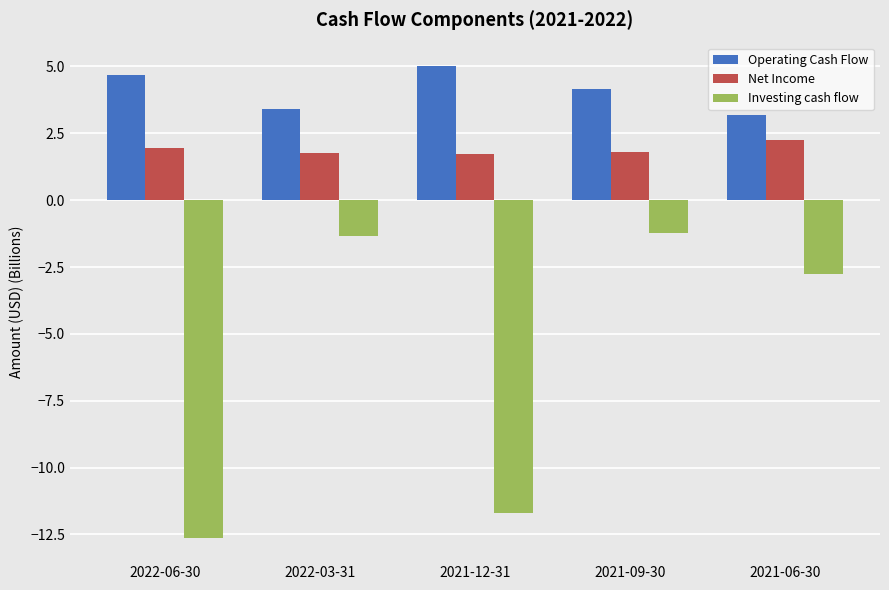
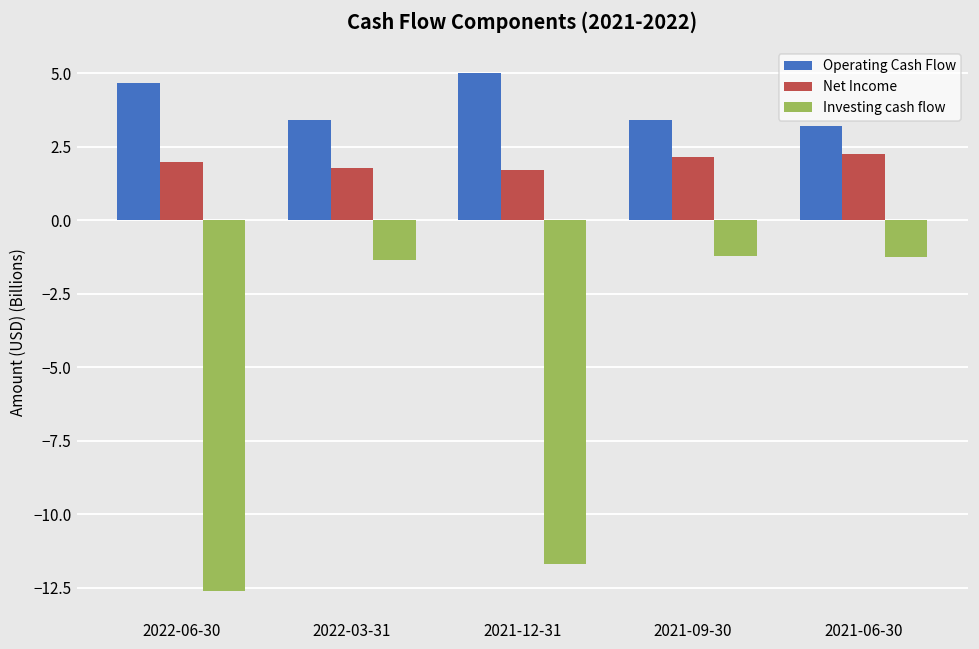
  {
    "Operating Cash Flow": {
      "2022-06-30": 4.7,
      "2022-03-31": 3.4,
      "2021-12-31": 5.0,
-     "2021-09-30": 4.2,
+     "2021-09-30": 3.4,
      "2021-06-30": 3.2
    },
    "Net Income": {
      "2022-06-30": 2.0,
      "2022-03-31": 1.8,
      "2021-12-31": 1.7,
-     "2021-09-30": 1.8,
+     "2021-09-30": 2.2,
      "2021-06-30": 2.3
    },
    "Investing cash flow": {
      "2022-06-30": -12.6,
      "2022-03-31": -1.3,
      "2021-12-31": -11.7,
      "2021-09-30": -1.2,
-     "2021-06-30": -2.8
+     "2021-06-30": -1.3
    }
  }
